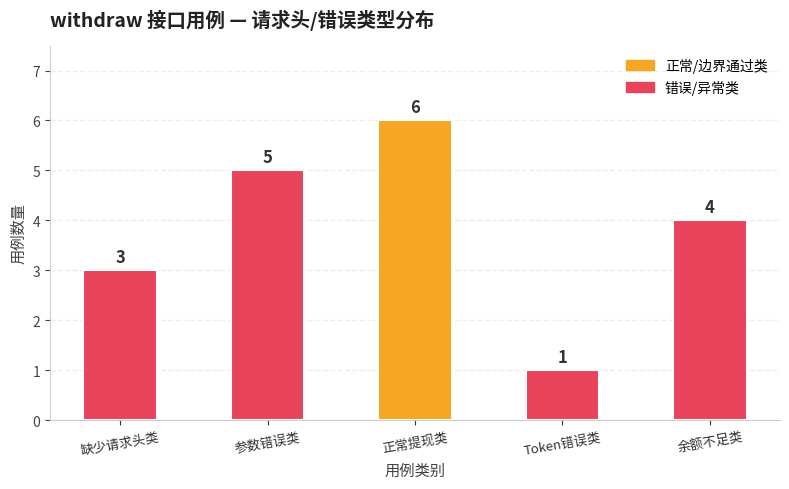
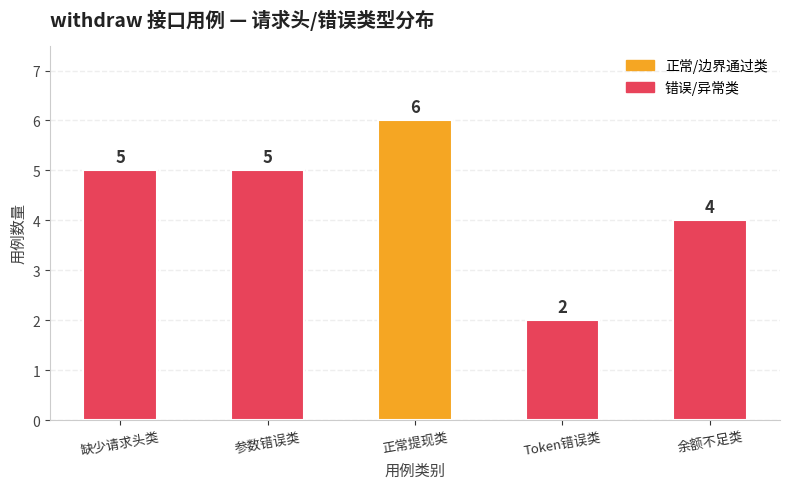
  {
-   "缺少请求头类": 3,
+   "缺少请求头类": 5,
    "参数错误类": 5,
    "正常提现类": 6,
-   "Token错误类": 1,
+   "Token错误类": 2,
    "余额不足类": 4
  }
